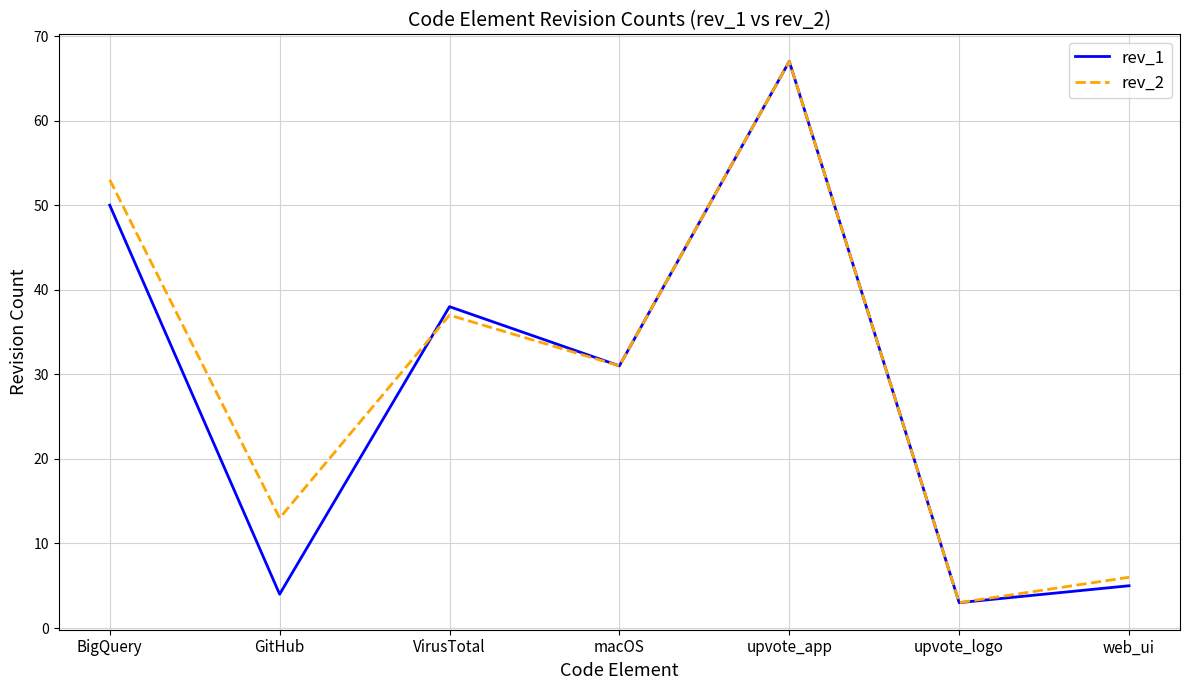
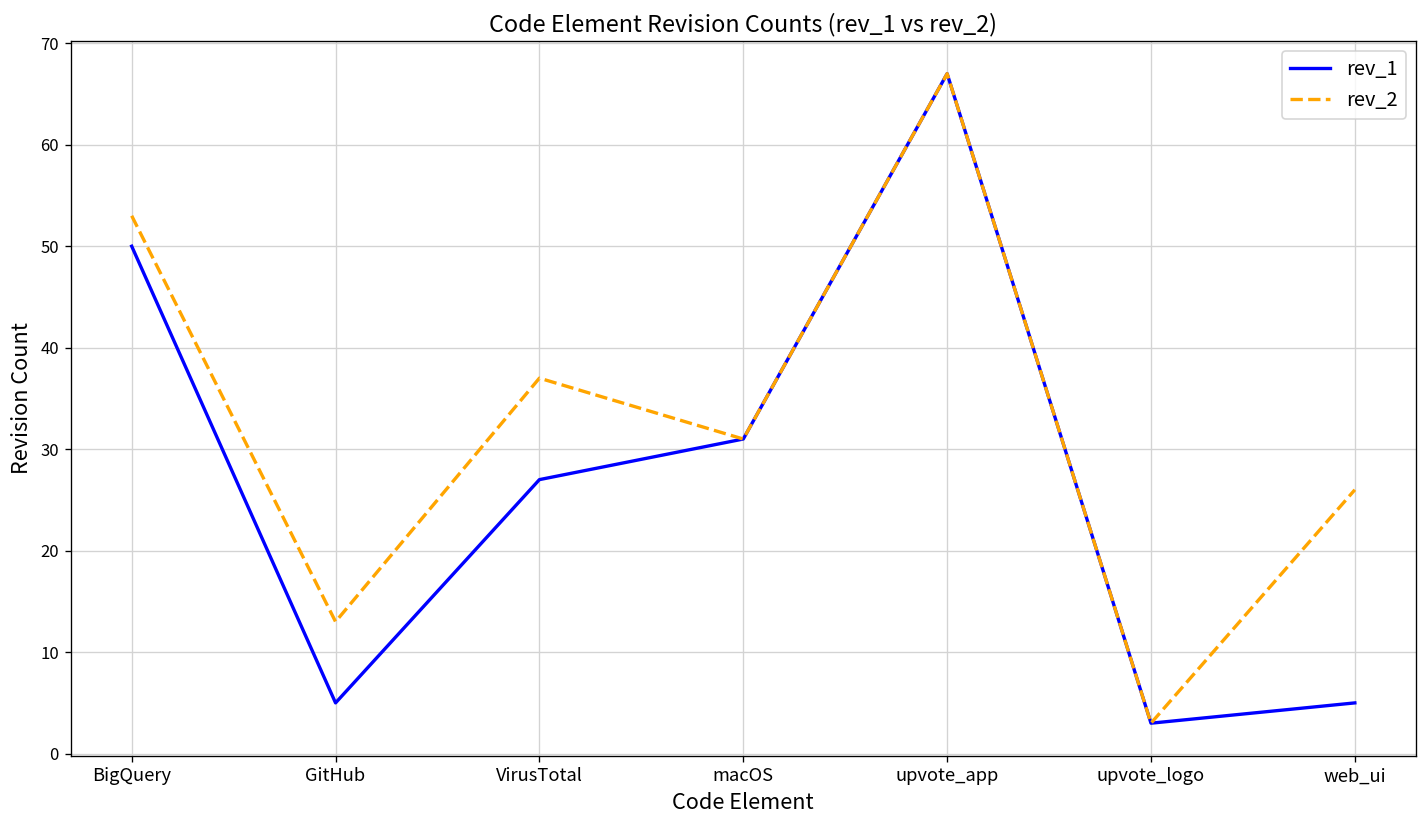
  {
    "rev_1": {
      "BigQuery": 50,
-     "GitHub": 4,
-     "VirusTotal": 38,
+     "GitHub": 5,
+     "VirusTotal": 27,
      "web_ui": 5
    },
    "rev_2": {
      "BigQuery": 53,
      "GitHub": 13,
      "VirusTotal": 37,
-     "web_ui": 6
+     "web_ui": 26
    }
  }
